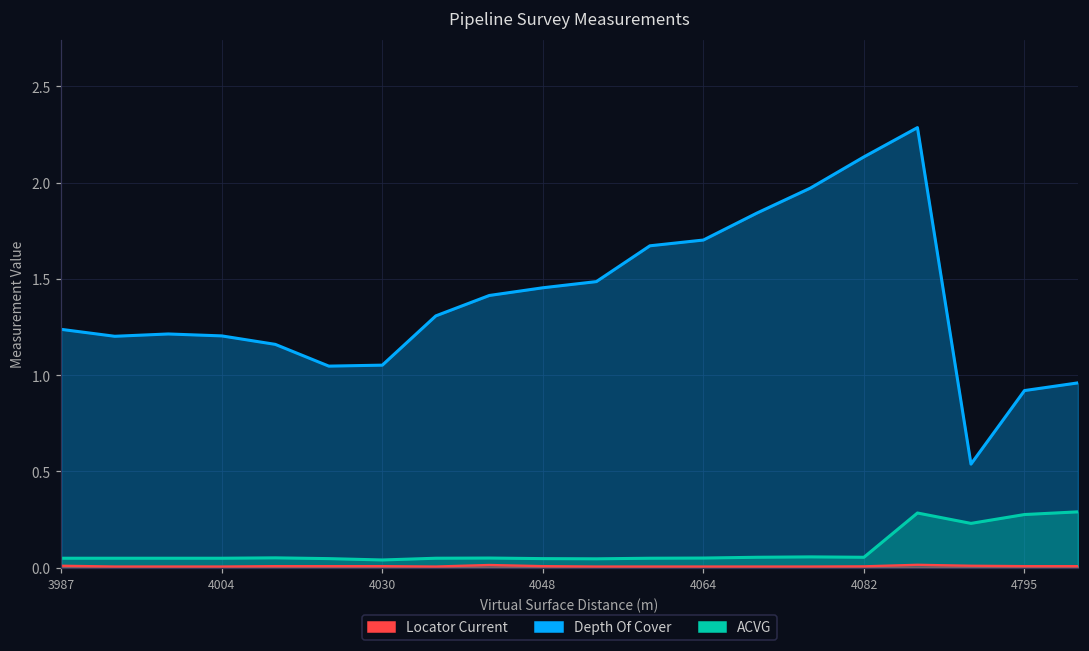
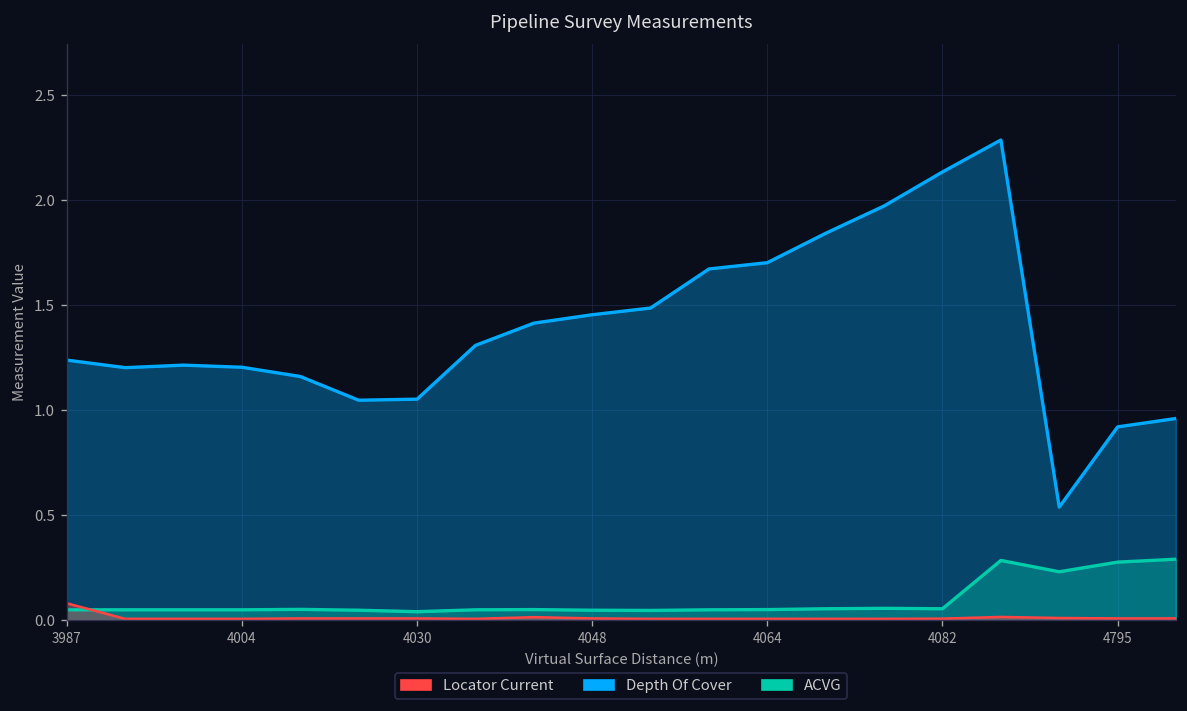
  {
    "Locator Current": {
-     "3987": 0.01,
+     "3987": 0.08,
      "4004": 0.01,
      "4030": 0.01,
      "4048": 0.01,
      "4064": 0.01,
      "4082": 0.01,
      "4795": 0.01
    }
  }
